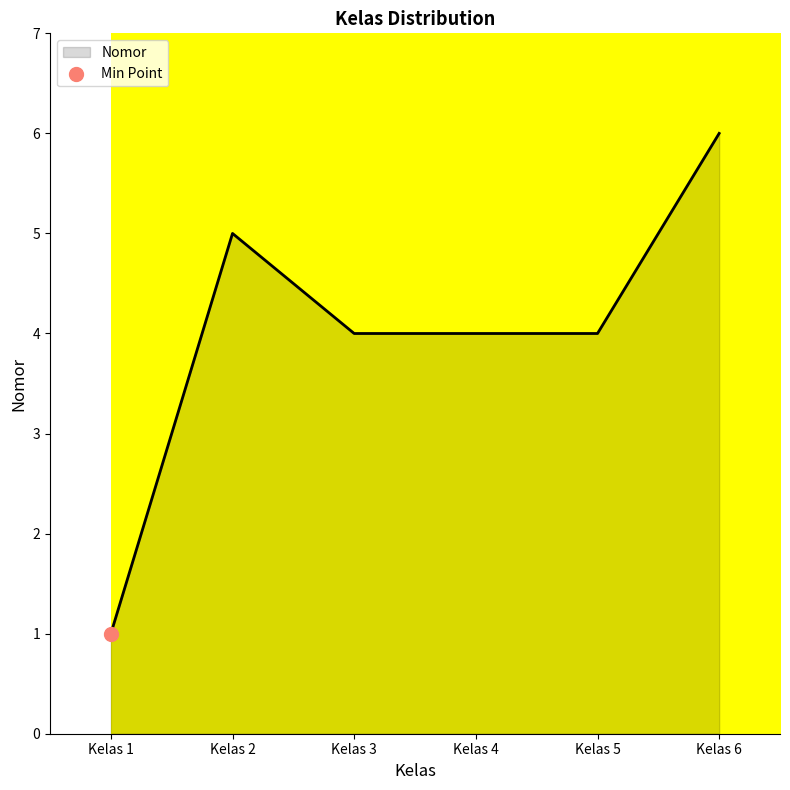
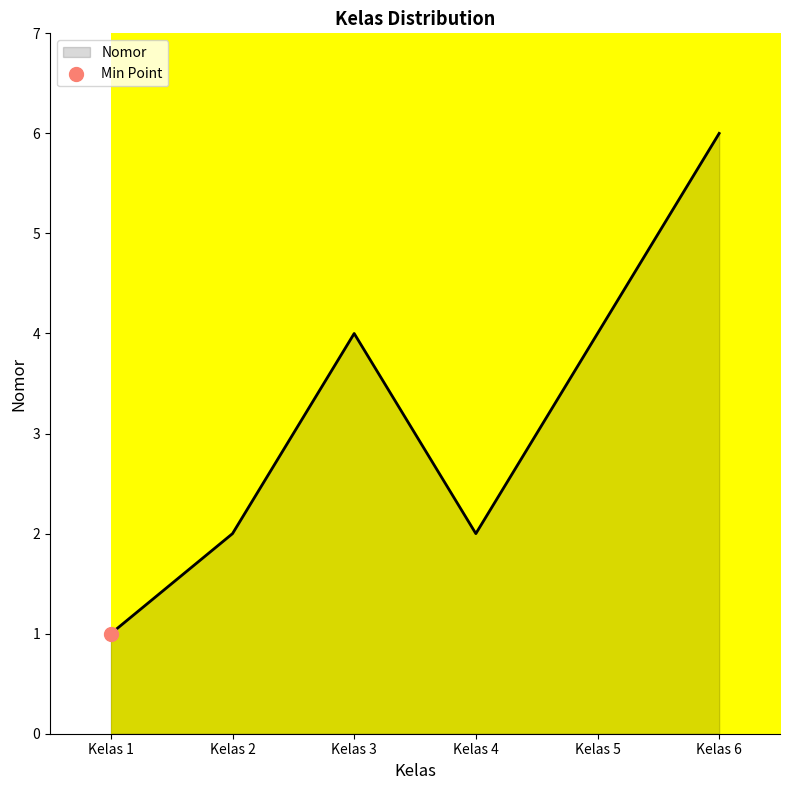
  {
    "Nomor": {
-     "Kelas 2": 5,
+     "Kelas 2": 2,
      "Kelas 3": 4,
-     "Kelas 4": 4,
+     "Kelas 4": 2,
      "Kelas 5": 4,
      "Kelas 6": 6
    }
  }
